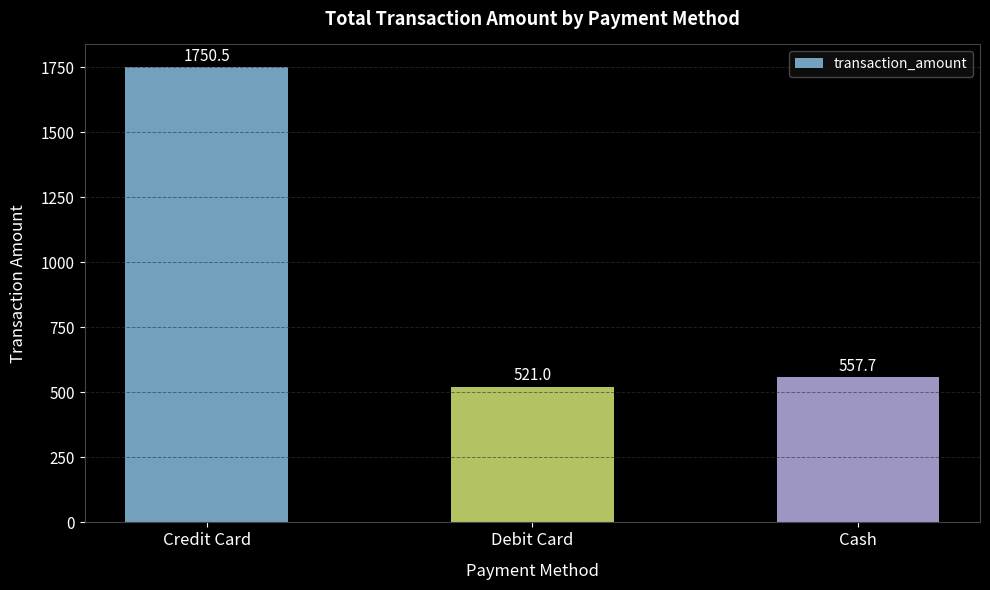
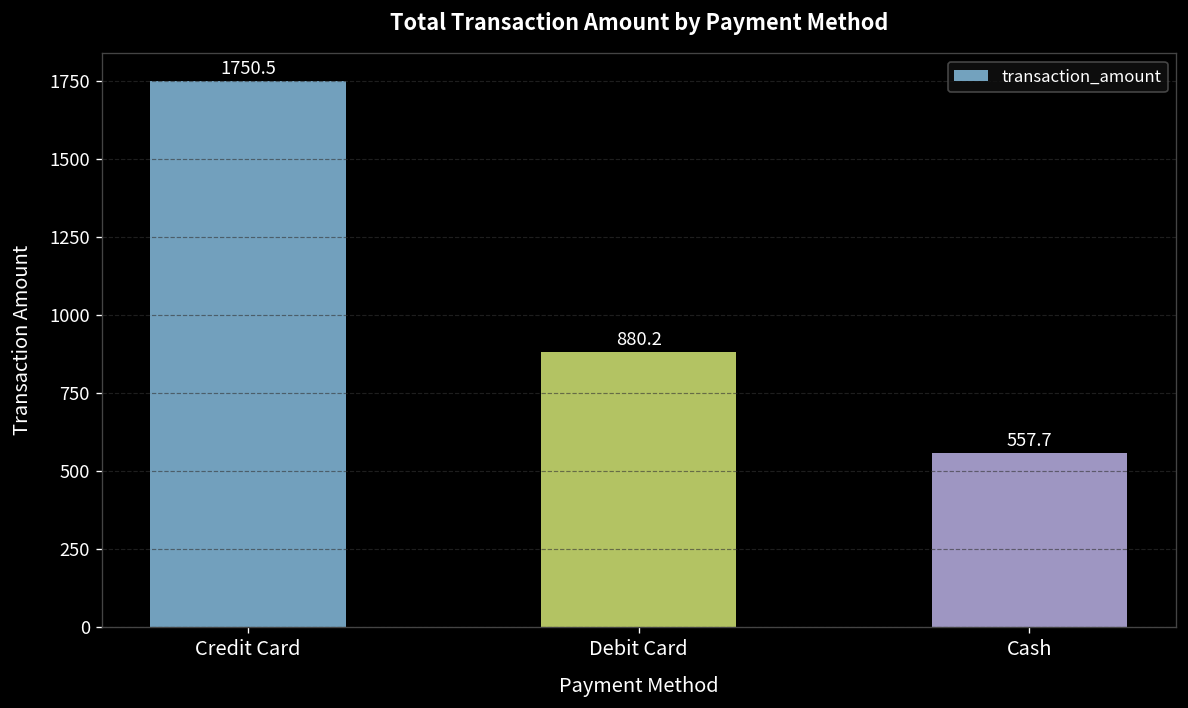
  {
    "Credit Card": 1750.5,
-   "Debit Card": 521.0,
+   "Debit Card": 880.2,
    "Cash": 557.7
  }
